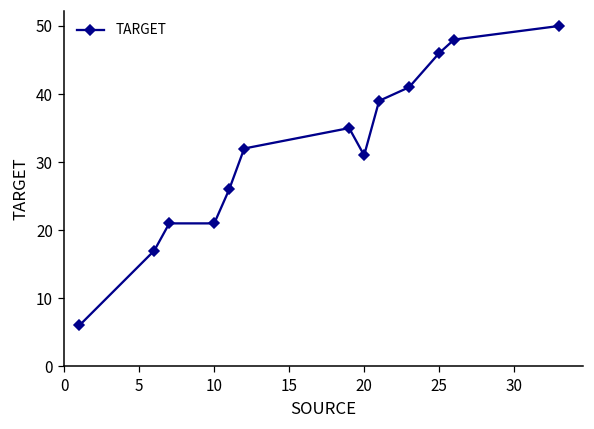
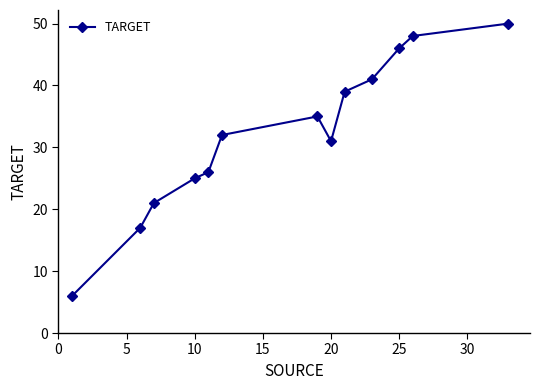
  {
-   "10": 21,
+   "10": 25,
    "20": 31,
    "25": 46
  }
